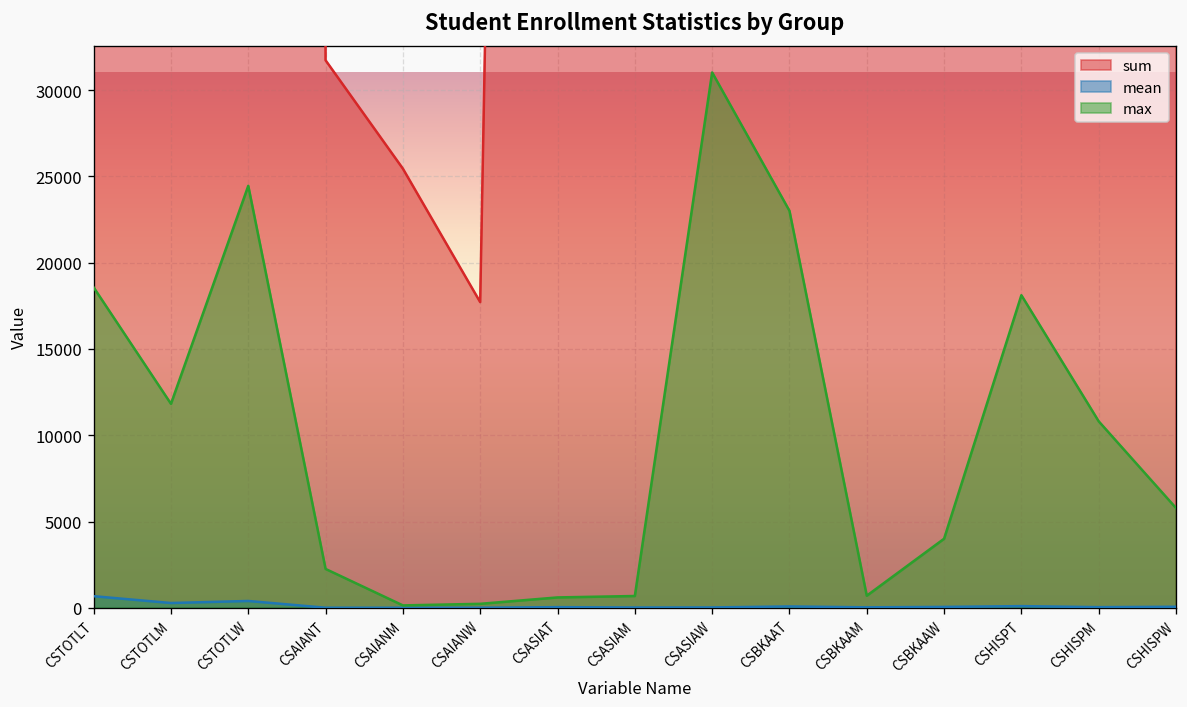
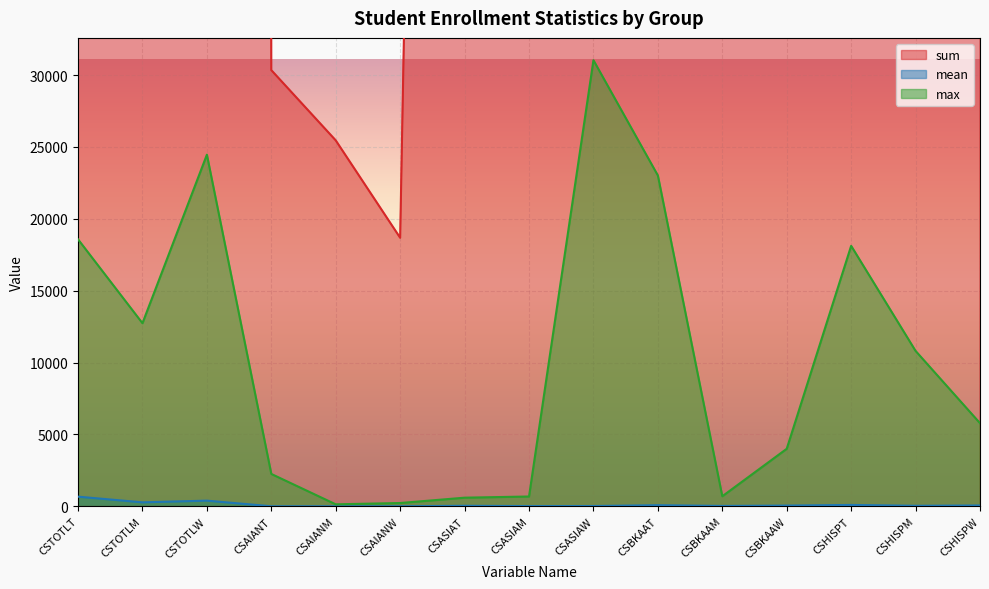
  {
    "sum": {
-     "CSAIANT": 31700,
+     "CSAIANT": 30300,
      "CSAIANM": 25500,
-     "CSAIANW": 17700
+     "CSAIANW": 18700
    },
    "mean": {
      "CSTOTLT": 700,
      "CSTOTLM": 300,
      "CSTOTLW": 400,
      "CSAIANT": 0,
      "CSAIANW": 0,
      "CSASIAT": 0,
      "CSASIAM": 0,
      "CSASIAW": 0,
      "CSBKAAT": 100,
      "CSBKAAM": 0,
      "CSBKAAW": 100,
      "CSHISPT": 100,
      "CSHISPM": 0,
      "CSHISPW": 100
    },
    "max": {
      "CSTOTLT": 18600,
-     "CSTOTLM": 11800,
+     "CSTOTLM": 12700,
      "CSTOTLW": 24500,
      "CSAIANT": 2300,
      "CSAIANW": 200,
      "CSASIAT": 600,
      "CSASIAM": 700,
      "CSASIAW": 31000,
      "CSBKAAT": 23000,
      "CSBKAAM": 700,
      "CSBKAAW": 4000,
      "CSHISPT": 18100,
      "CSHISPM": 10800,
      "CSHISPW": 5800
    }
  }
